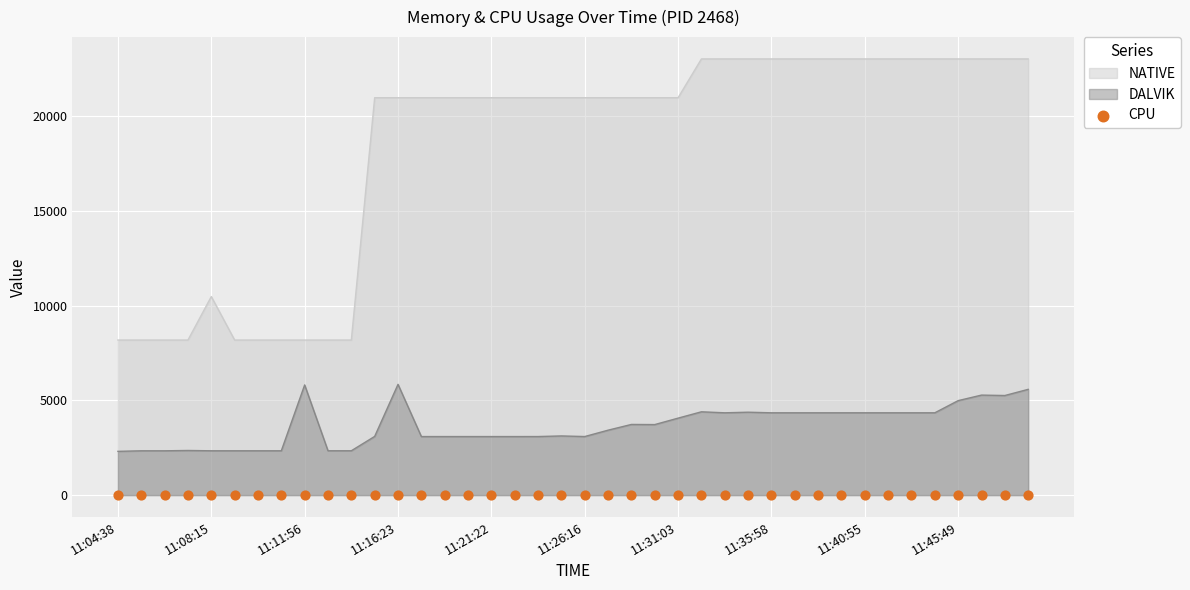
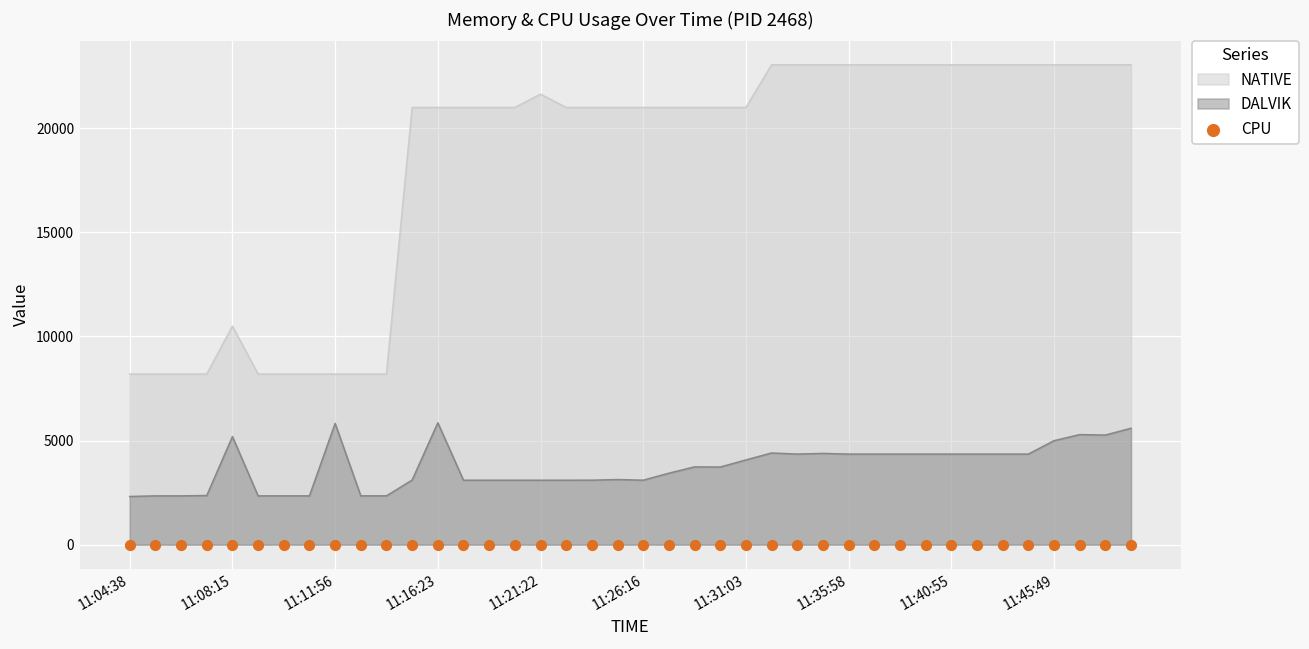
  {
    "NATIVE": {
      "11:04:38": 8200,
      "11:08:15": 10500,
      "11:11:56": 8200,
      "11:16:23": 21000,
-     "11:21:22": 21000,
+     "11:21:22": 21600,
      "11:26:16": 21000,
      "11:31:03": 21000,
      "11:35:58": 23000,
      "11:40:55": 23000,
      "11:45:49": 23000
    },
    "DALVIK": {
      "11:04:38": 2300,
-     "11:08:15": 2300,
+     "11:08:15": 5200,
      "11:11:56": 5800,
      "11:16:23": 5900,
      "11:21:22": 3100,
      "11:26:16": 3100,
      "11:31:03": 4100,
      "11:35:58": 4300,
      "11:40:55": 4300,
      "11:45:49": 5000
    }
  }
